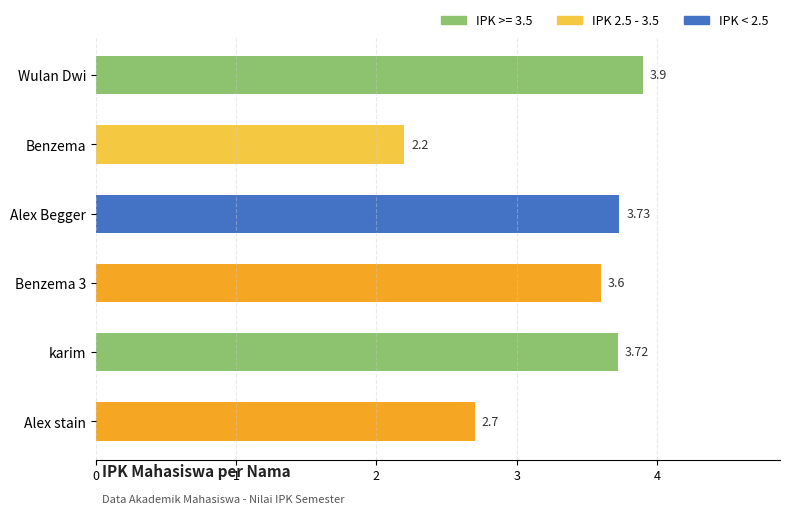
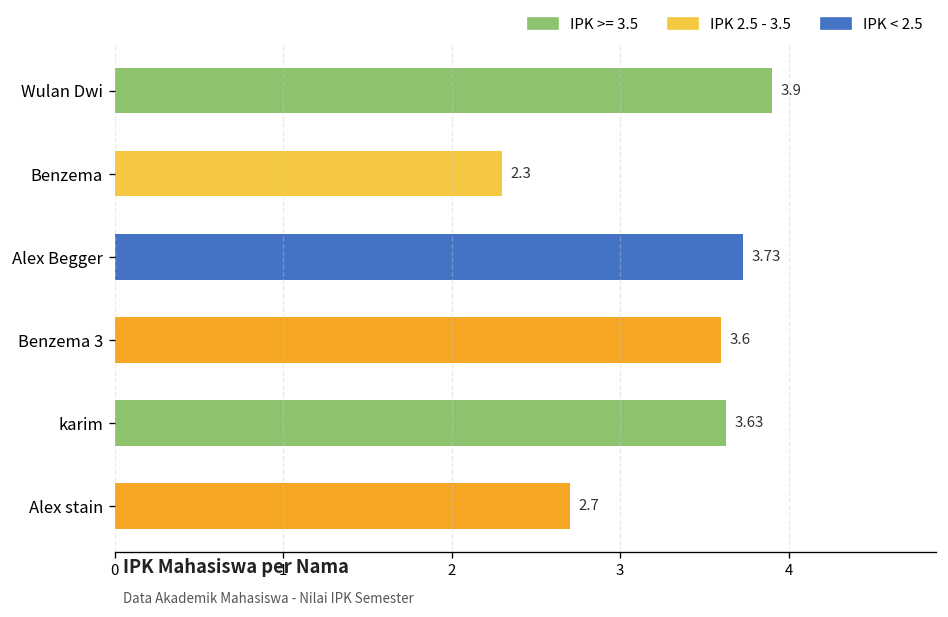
  {
    "Wulan Dwi": 3.9,
-   "Benzema": 2.2,
+   "Benzema": 2.3,
    "Alex Begger": 3.73,
    "Benzema 3": 3.6,
-   "karim": 3.72,
+   "karim": 3.63,
    "Alex stain": 2.7
  }
